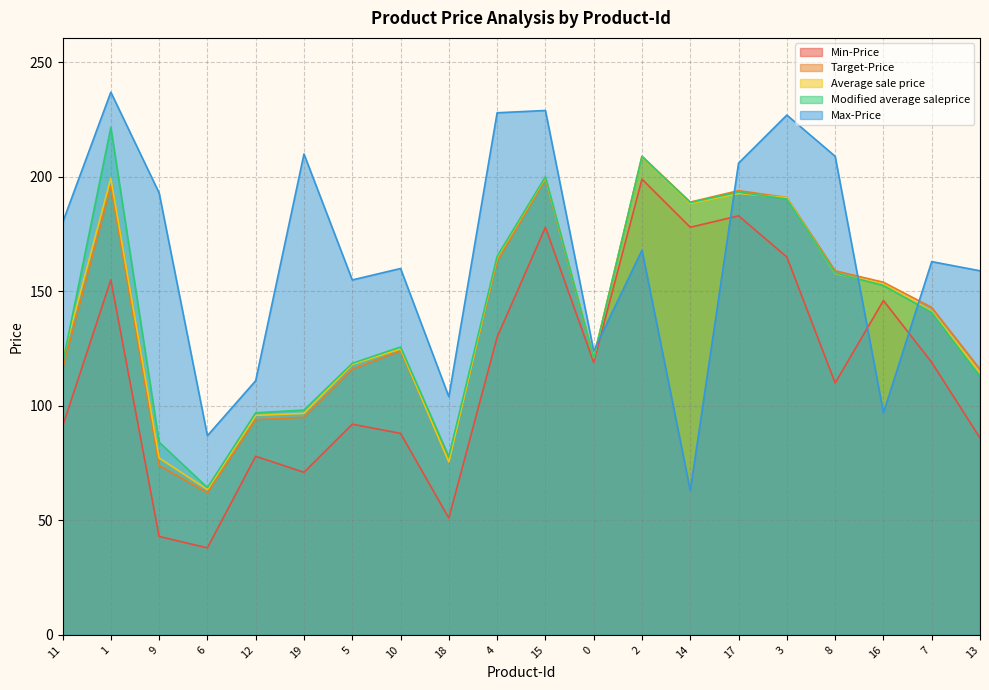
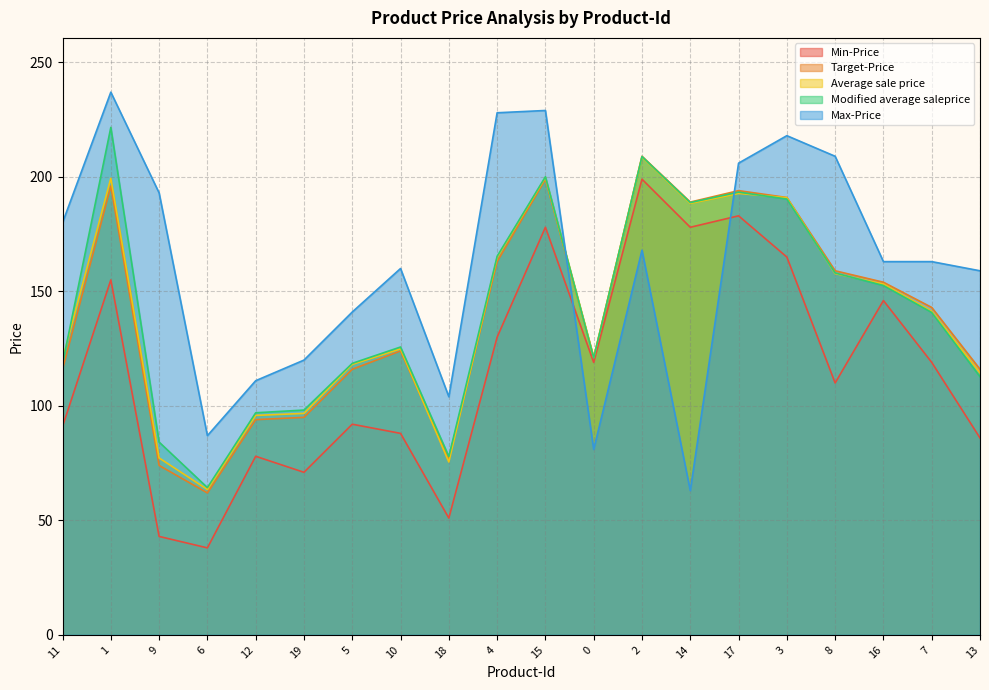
  {
    "Modified average saleprice": {
      "11": 118,
      "1": 222,
      "9": 84,
      "12": 97,
      "19": 98,
      "13": 113
    },
    "Max-Price": {
      "11": 180,
      "1": 237,
      "9": 193,
      "6": 87,
      "12": 111,
-     "19": 210,
-     "5": 155,
+     "19": 120,
+     "5": 141,
      "10": 160,
      "18": 104,
      "4": 228,
      "15": 229,
-     "0": 124,
+     "0": 81,
      "2": 168,
      "14": 63,
      "17": 206,
-     "3": 227,
+     "3": 218,
      "8": 209,
-     "16": 97,
+     "16": 163,
      "7": 163,
      "13": 159
    }
  }
